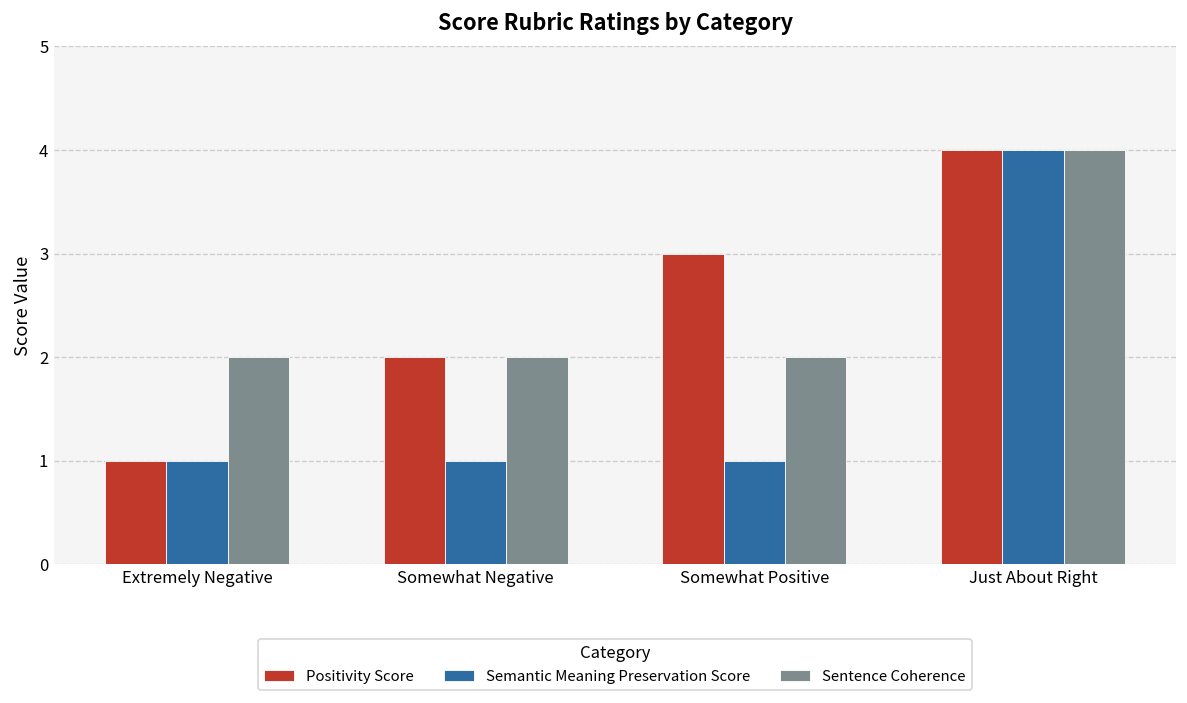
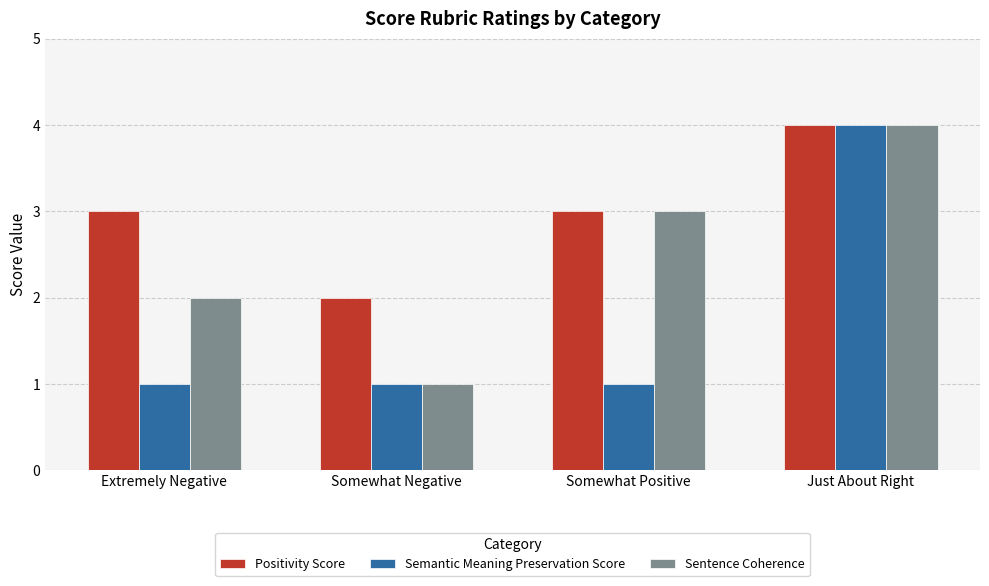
  {
    "Positivity Score": {
-     "Extremely Negative": 1,
+     "Extremely Negative": 3,
      "Somewhat Negative": 2,
      "Somewhat Positive": 3,
      "Just About Right": 4
    },
    "Semantic Meaning Preservation Score": {
      "Extremely Negative": 1,
      "Somewhat Negative": 1,
      "Somewhat Positive": 1,
      "Just About Right": 4
    },
    "Sentence Coherence": {
      "Extremely Negative": 2,
-     "Somewhat Negative": 2,
-     "Somewhat Positive": 2,
+     "Somewhat Negative": 1,
+     "Somewhat Positive": 3,
      "Just About Right": 4
    }
  }
